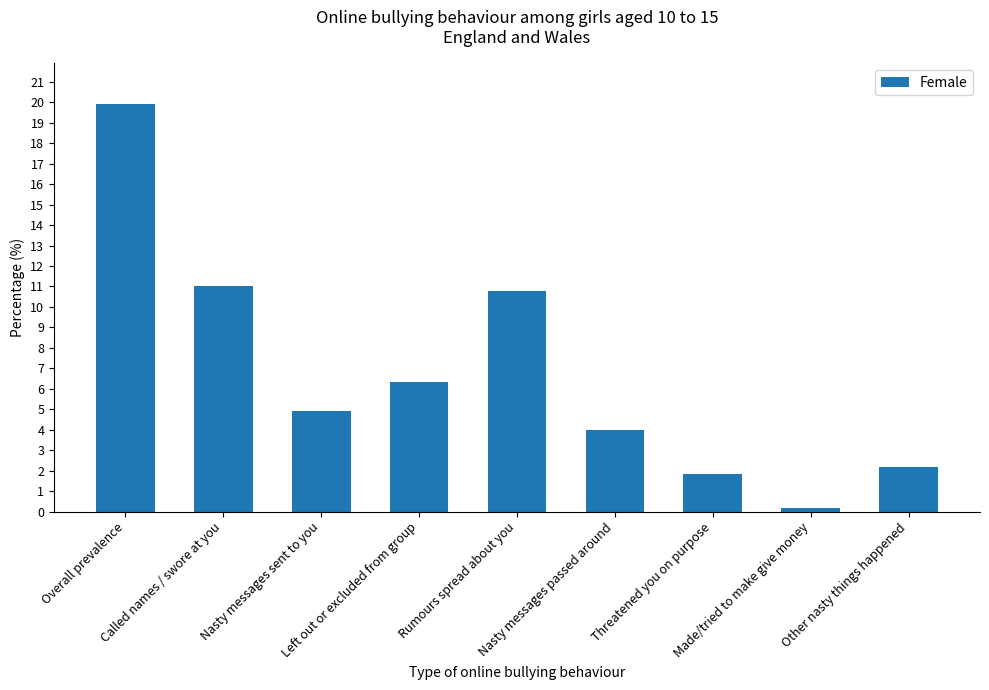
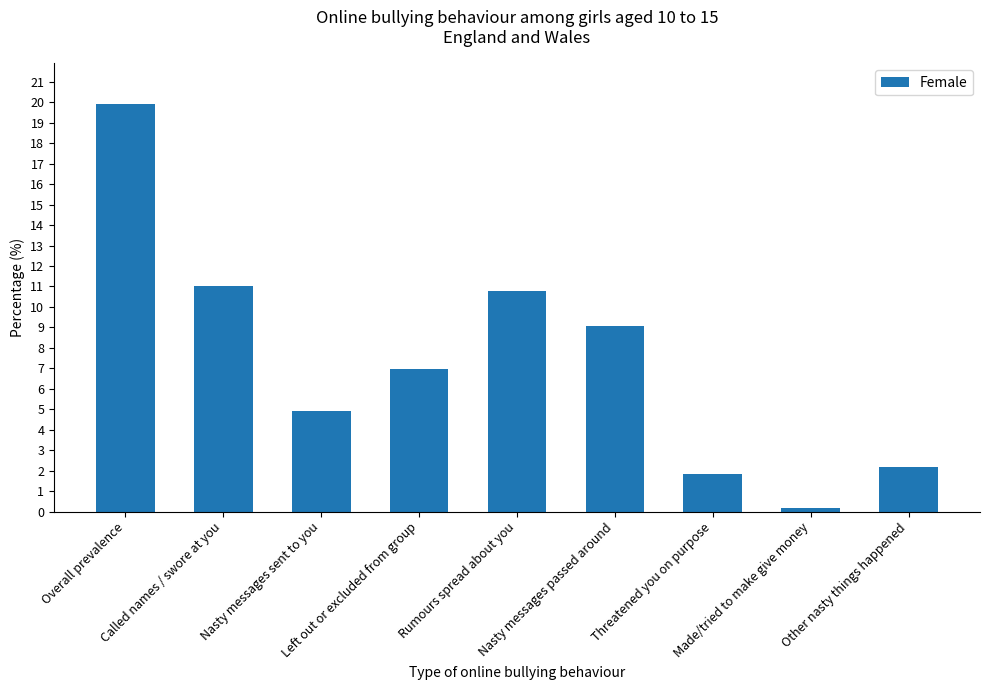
  {
    "Overall prevalence": 19.9,
    "Called names / swore at you": 11.0,
    "Nasty messages sent to you": 4.9,
-   "Left out or excluded from group": 6.4,
+   "Left out or excluded from group": 7.0,
    "Rumours spread about you": 10.8,
-   "Nasty messages passed around": 4.0,
+   "Nasty messages passed around": 9.1,
    "Threatened you on purpose": 1.8,
    "Made/tried to make give money": 0.2,
    "Other nasty things happened": 2.2
  }
